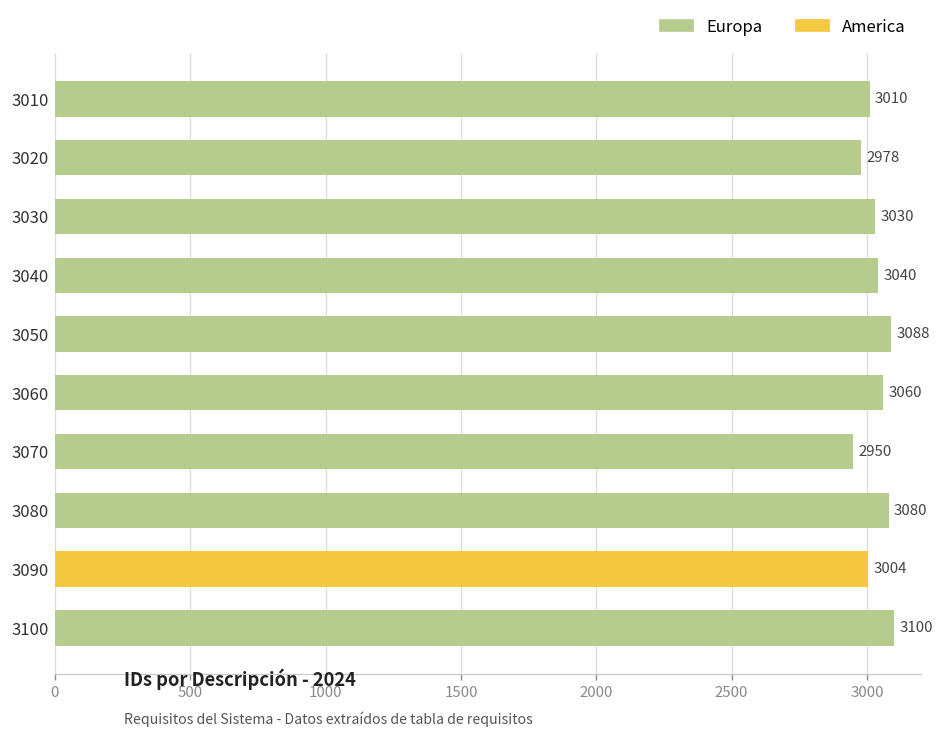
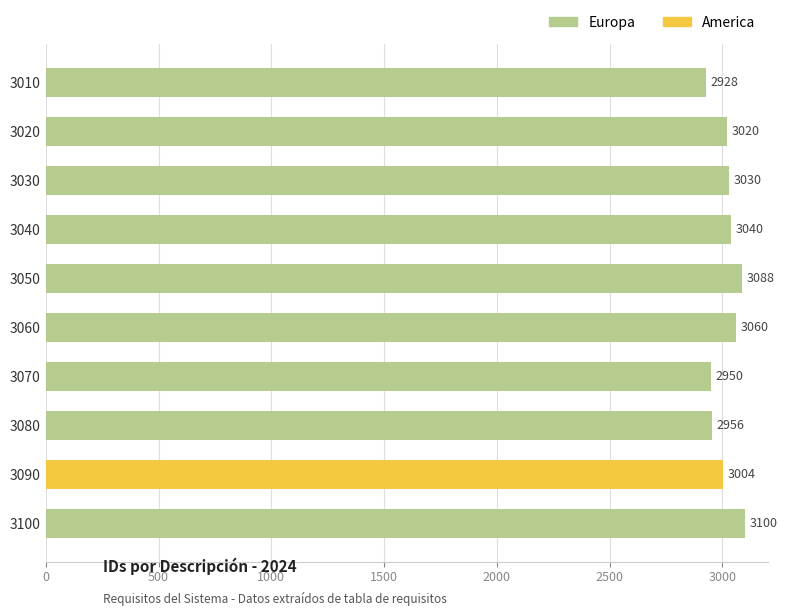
  {
-   "3010": 3010,
-   "3020": 2978,
+   "3010": 2928,
+   "3020": 3020,
    "3030": 3030,
    "3040": 3040,
    "3050": 3088,
    "3060": 3060,
    "3070": 2950,
-   "3080": 3080,
+   "3080": 2956,
    "3090": 3004,
    "3100": 3100
  }
